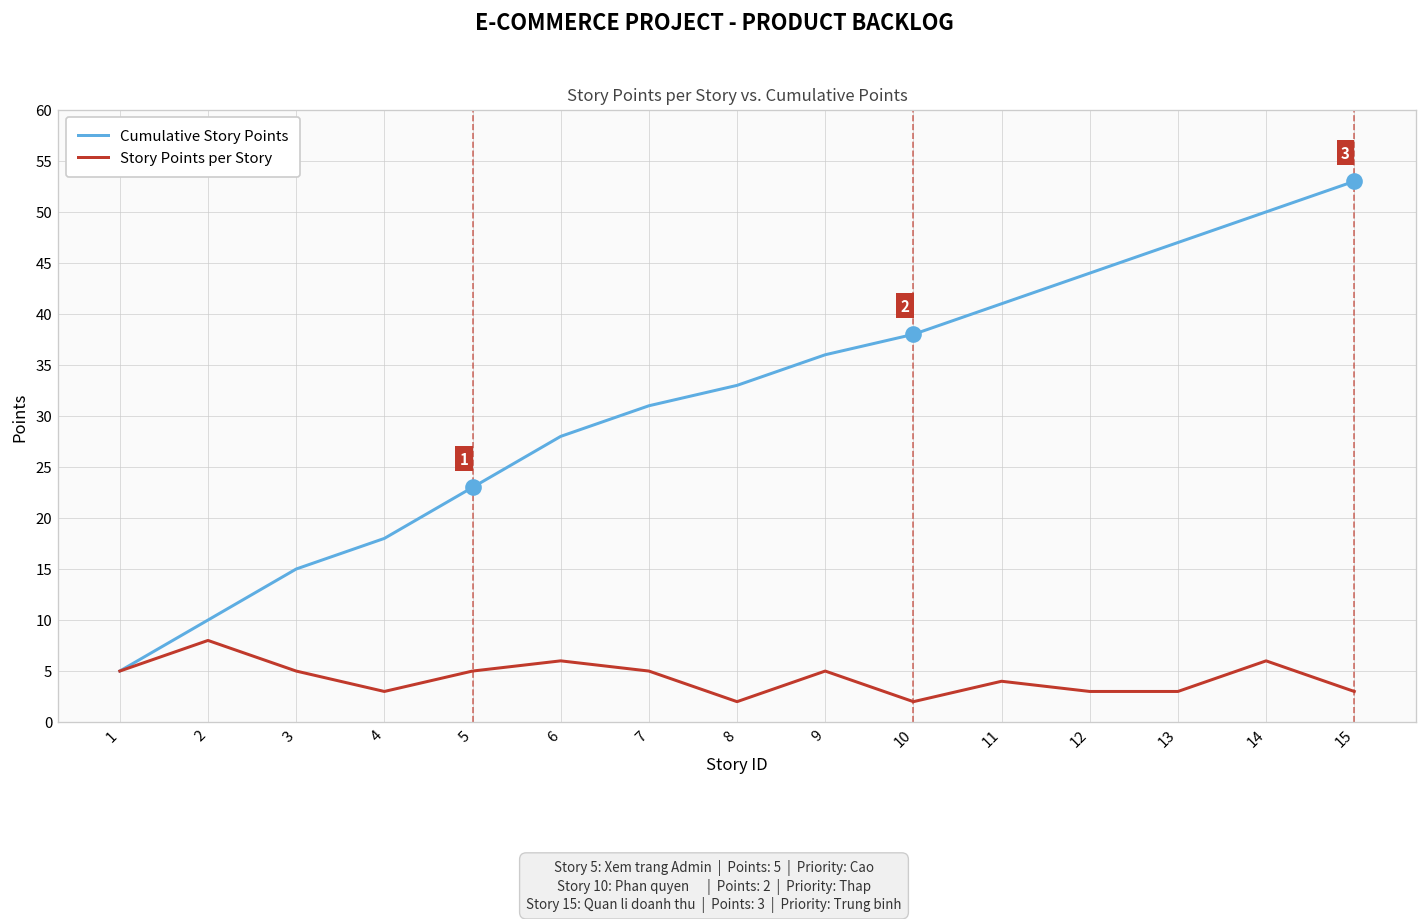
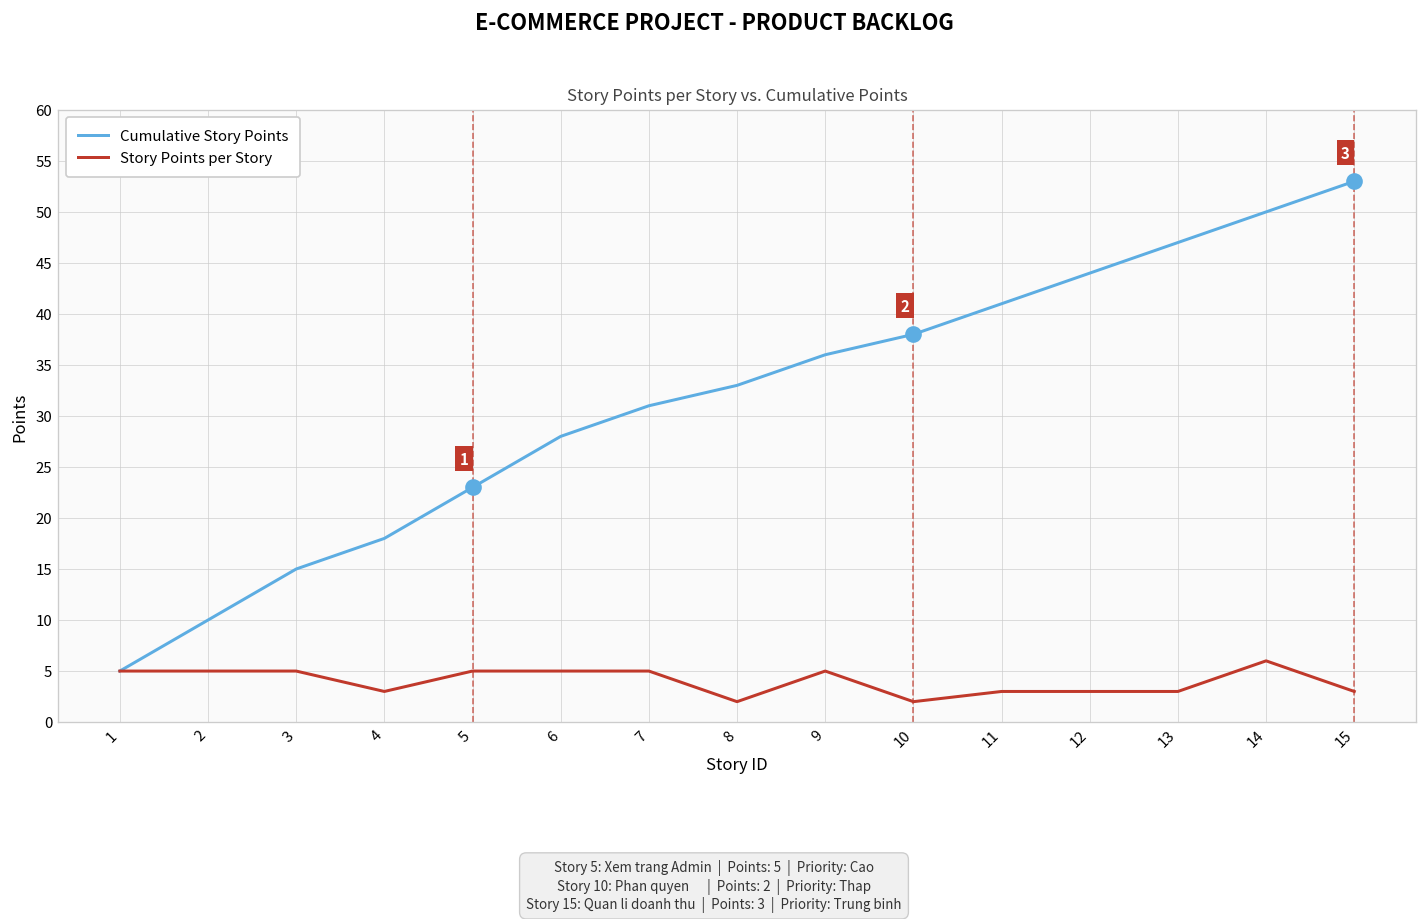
  {
    "Story Points per Story": {
-     "2": 8,
+     "2": 5,
      "3": 5,
      "4": 3,
      "5": 5,
-     "6": 6,
+     "6": 5,
      "7": 5,
      "8": 2,
      "9": 5,
      "10": 2,
-     "11": 4,
+     "11": 3,
      "12": 3,
      "13": 3,
      "14": 6,
      "15": 3
    }
  }
